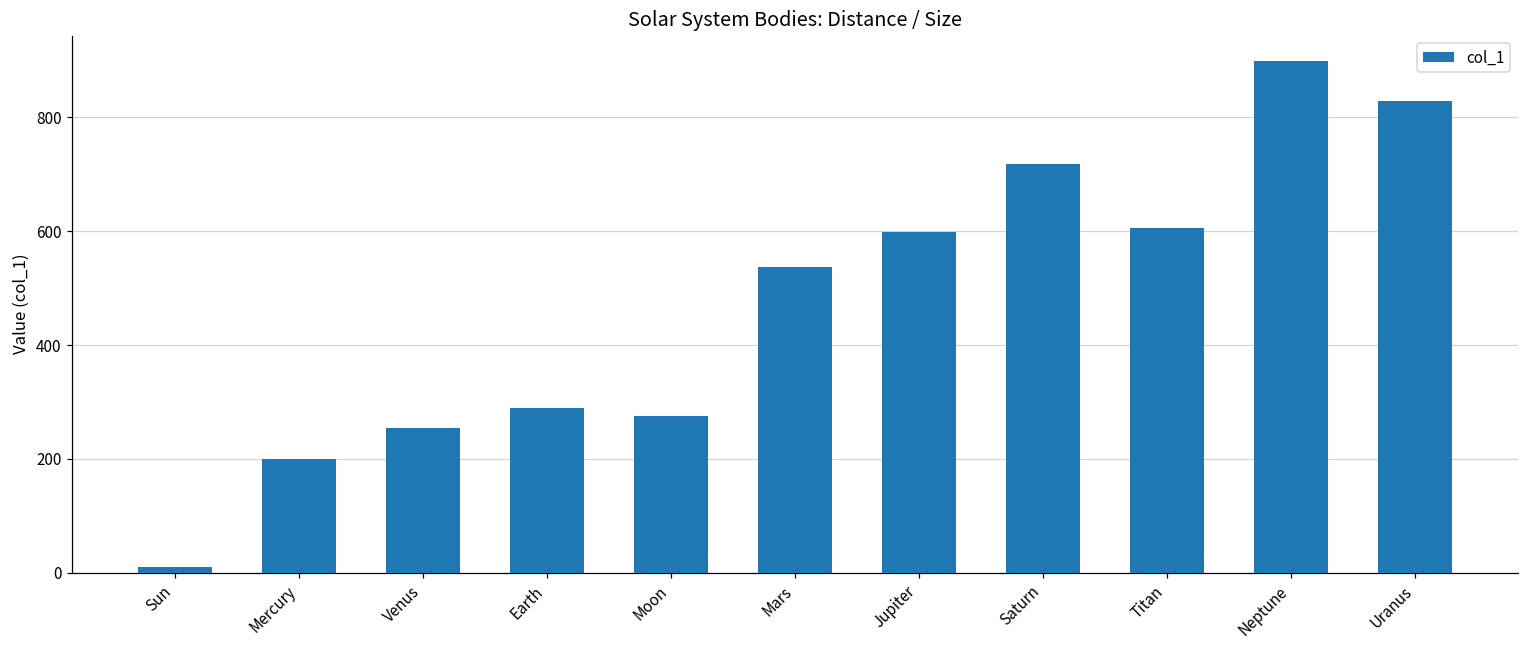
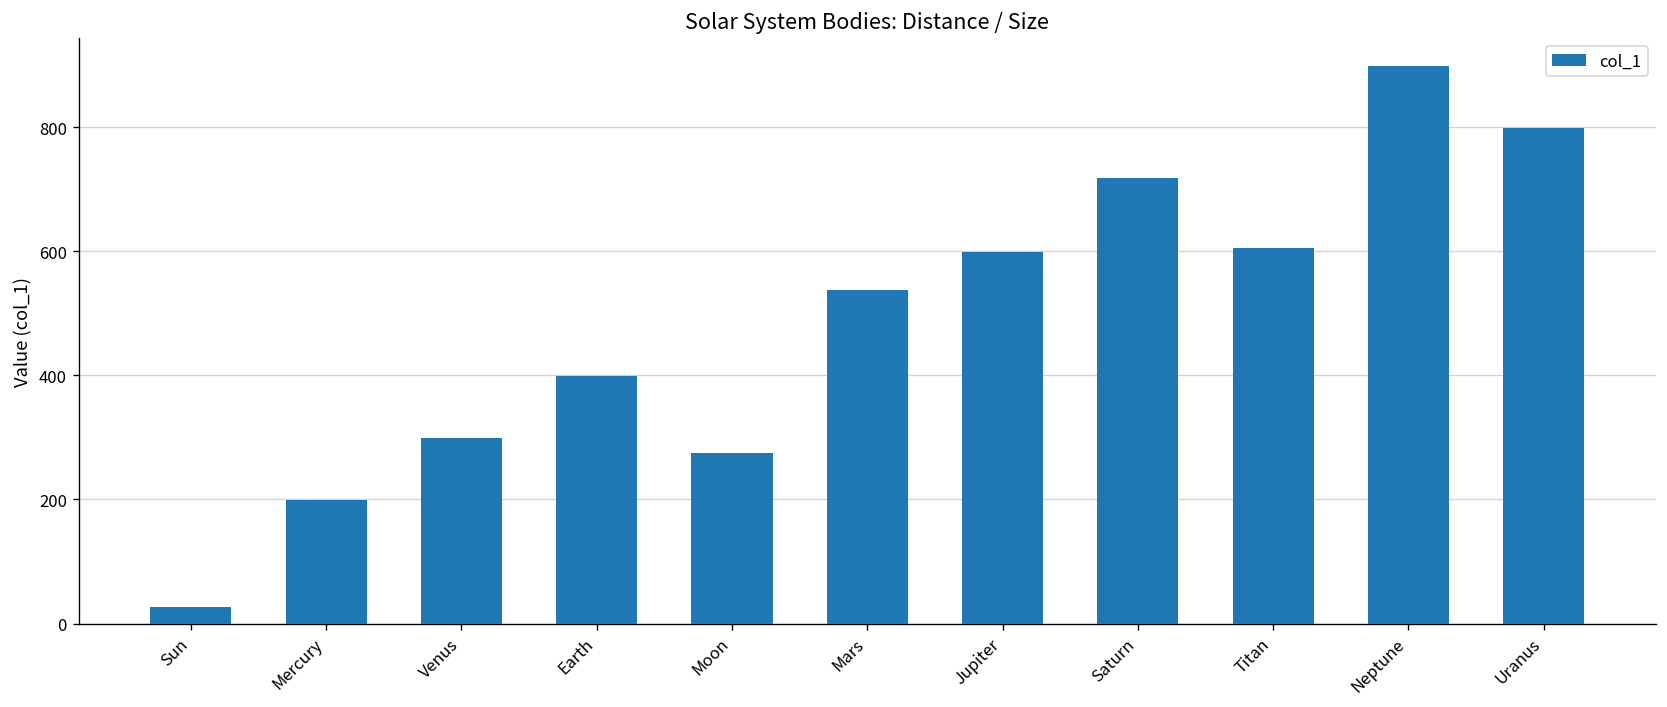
  {
-   "Sun": 10,
+   "Sun": 30,
    "Mercury": 200,
-   "Venus": 250,
-   "Earth": 290,
+   "Venus": 300,
+   "Earth": 400,
    "Moon": 280,
    "Mars": 540,
    "Jupiter": 600,
    "Saturn": 720,
    "Titan": 610,
    "Neptune": 900,
-   "Uranus": 830
+   "Uranus": 800
  }
